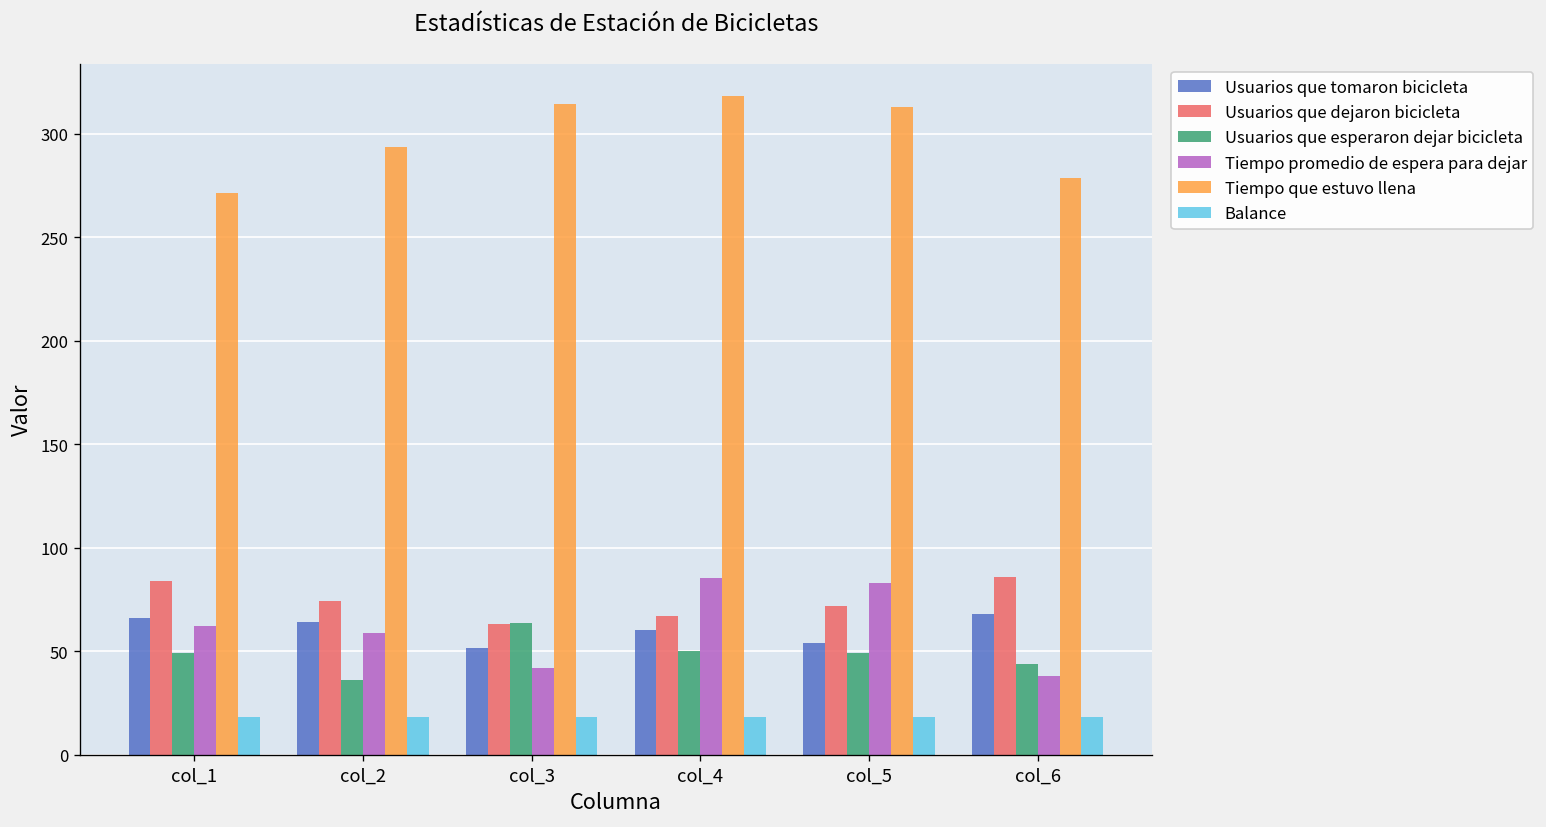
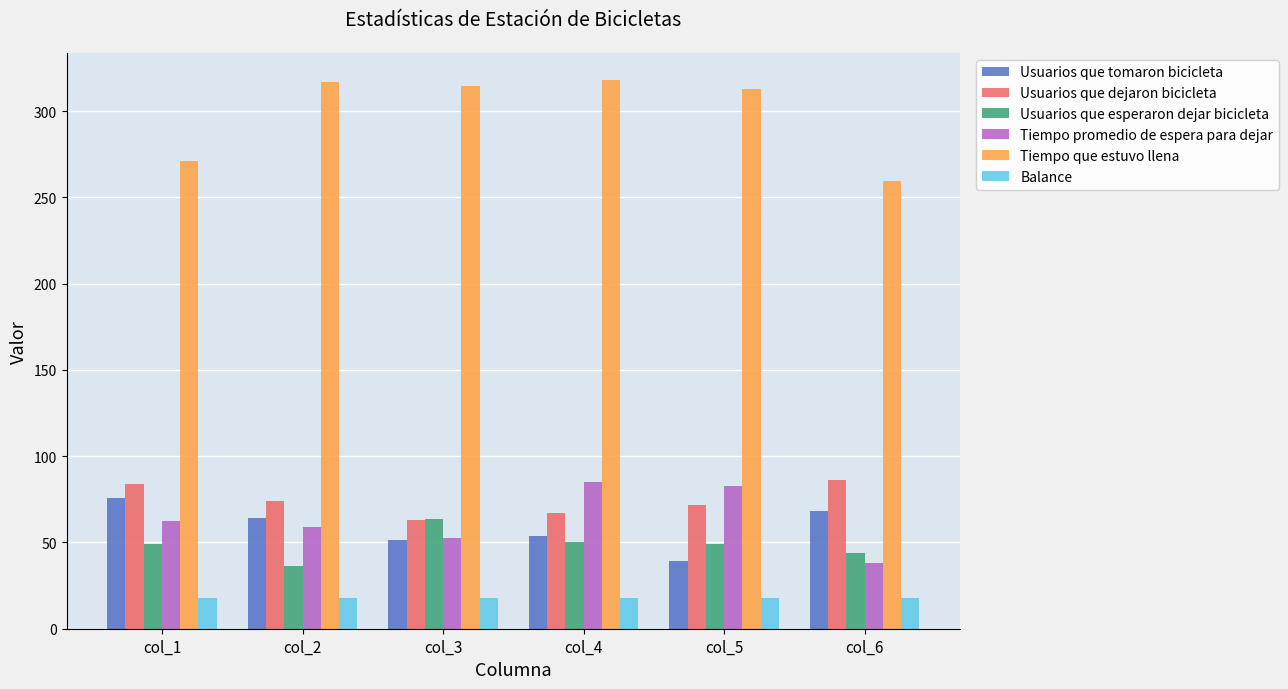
  {
    "Usuarios que tomaron bicicleta": {
-     "col_1": 66,
+     "col_1": 76,
      "col_2": 64,
      "col_3": 51,
-     "col_4": 60,
-     "col_5": 54,
+     "col_4": 54,
+     "col_5": 39,
      "col_6": 68
    },
    "Usuarios que dejaron bicicleta": {
      "col_1": 84,
      "col_2": 74,
      "col_3": 63,
      "col_4": 67,
      "col_5": 72,
      "col_6": 86
    },
    "Usuarios que esperaron dejar bicicleta": {
      "col_1": 49,
      "col_2": 36,
      "col_3": 64,
      "col_4": 50,
      "col_5": 49,
      "col_6": 44
    },
    "Tiempo promedio de espera para dejar": {
      "col_1": 62,
      "col_2": 59,
-     "col_3": 42,
+     "col_3": 53,
      "col_4": 85,
      "col_5": 83,
      "col_6": 38
    },
    "Tiempo que estuvo llena": {
      "col_1": 271,
-     "col_2": 294,
+     "col_2": 317,
      "col_3": 315,
      "col_4": 318,
      "col_5": 313,
-     "col_6": 278
+     "col_6": 259
    },
    "Balance": {
      "col_1": 18,
      "col_2": 18,
      "col_3": 18,
      "col_4": 18,
      "col_5": 18,
      "col_6": 18
    }
  }
